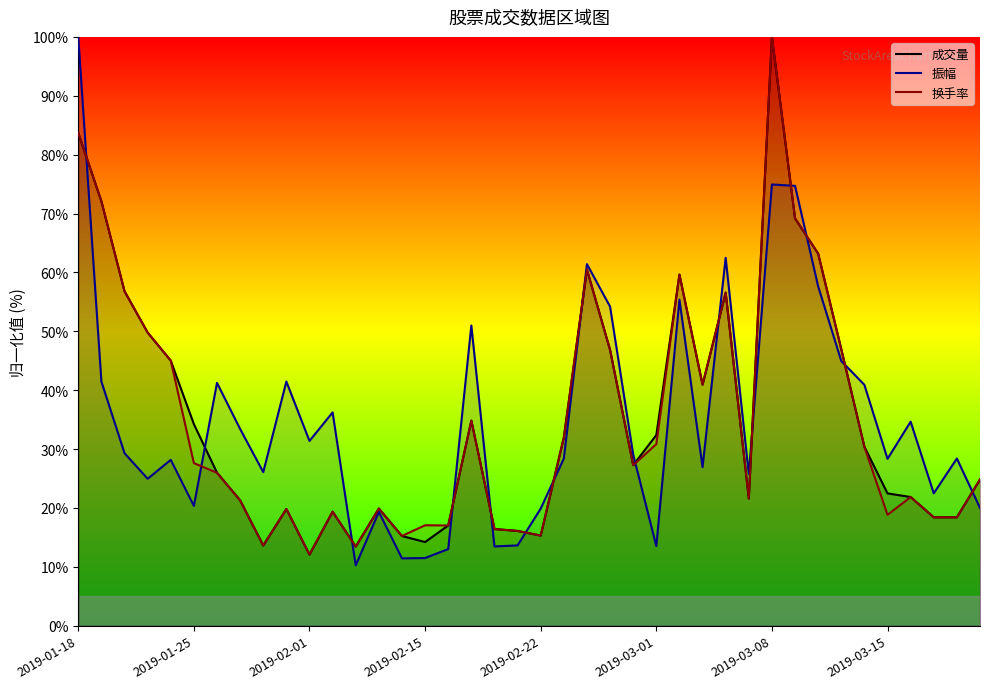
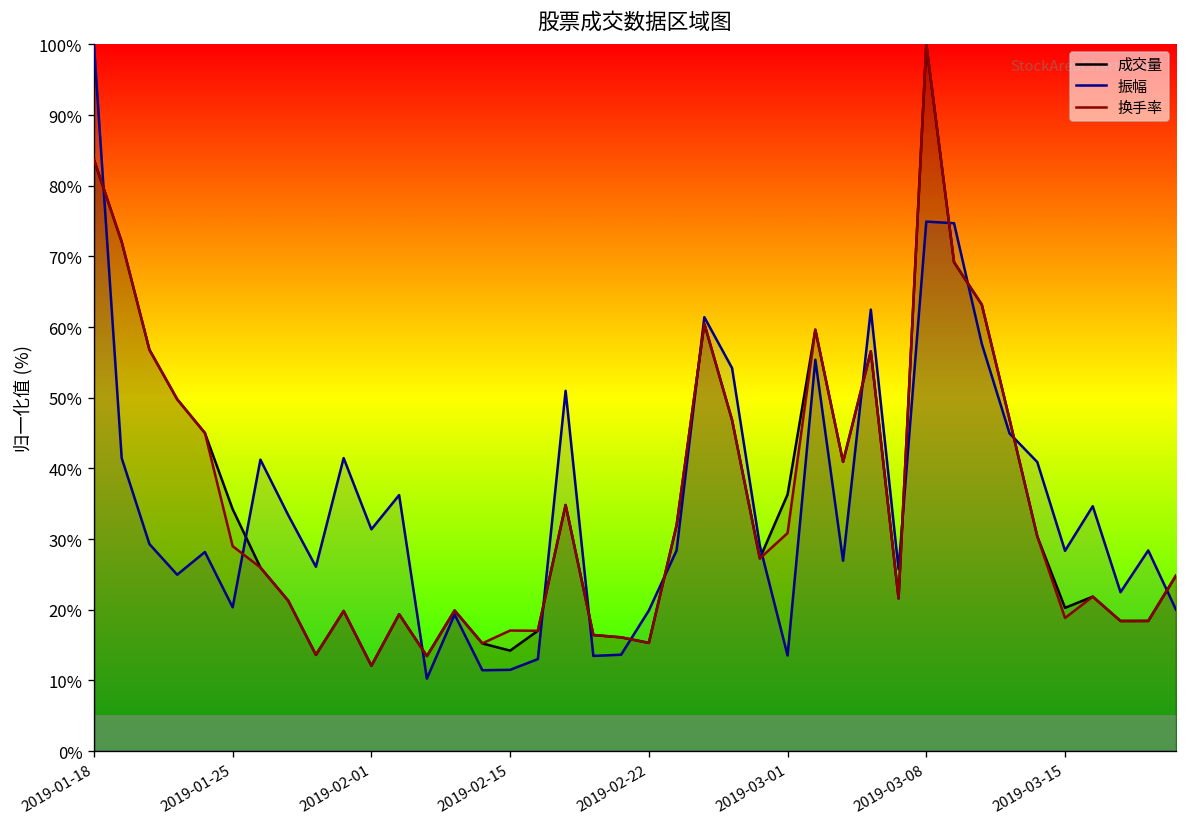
  {
    "成交量": {
      "2019-01-25": "34%",
      "2019-02-15": "14%",
-     "2019-03-01": "32%",
-     "2019-03-15": "22%"
+     "2019-03-01": "36%",
+     "2019-03-15": "20%"
    },
    "振幅": {
      "2019-01-18": "100%",
      "2019-01-25": "20%",
      "2019-02-01": "31%",
      "2019-02-15": "11%",
      "2019-02-22": "20%",
      "2019-03-01": "14%",
      "2019-03-08": "75%",
      "2019-03-15": "28%"
    },
    "换手率": {
-     "2019-01-25": "28%",
+     "2019-01-25": "29%",
      "2019-02-15": "17%",
      "2019-03-01": "31%",
      "2019-03-15": "19%"
    }
  }
